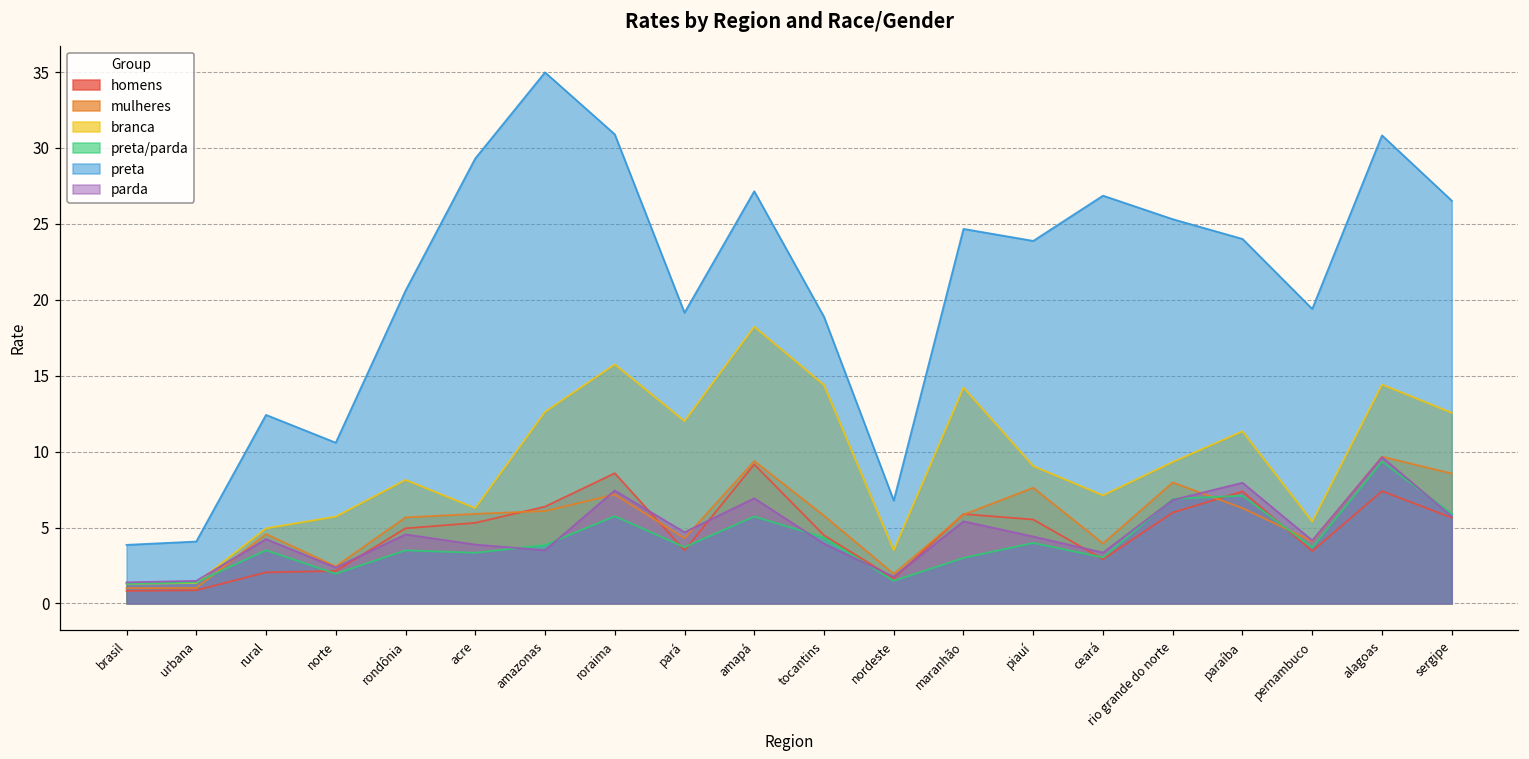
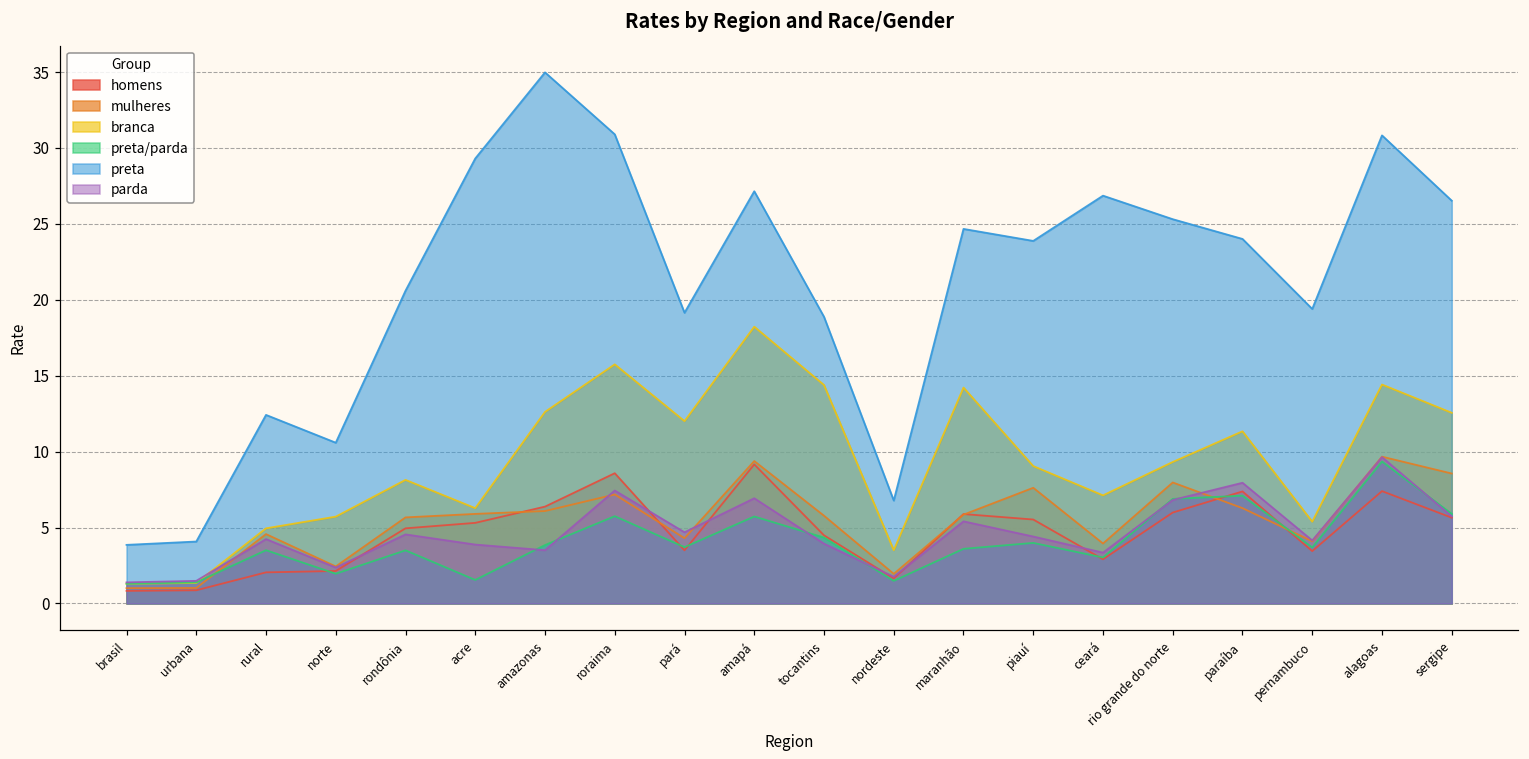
  {
    "branca": {
      "rural": 5.0,
      "norte": 5.7,
      "rondônia": 8.1,
      "acre": 6.3,
      "amazonas": 12.6,
      "roraima": 15.8,
      "pará": 12.0,
      "amapá": 18.2,
      "tocantins": 14.4,
      "nordeste": 3.5,
      "maranhão": 14.2,
      "piauí": 9.1,
      "ceará": 7.1,
      "rio grande do norte": 9.3,
      "paraíba": 11.3,
      "pernambuco": 5.4,
      "alagoas": 14.4,
      "sergipe": 12.6
    },
    "preta/parda": {
      "rural": 3.5,
      "rondônia": 3.5,
-     "acre": 3.3,
+     "acre": 1.6,
      "amazonas": 3.9,
      "roraima": 5.8,
      "pará": 3.7,
      "amapá": 5.7,
-     "maranhão": 3.0,
+     "maranhão": 3.6,
      "piauí": 4.0,
      "paraíba": 7.1,
      "pernambuco": 3.7,
      "alagoas": 9.4
    },
    "preta": {
      "brasil": 3.9,
      "urbana": 4.1,
      "rural": 12.4,
      "norte": 10.6,
      "rondônia": 20.6,
      "acre": 29.3,
      "amazonas": 35.0,
      "roraima": 30.9,
      "pará": 19.2,
      "amapá": 27.2,
      "tocantins": 18.9,
      "nordeste": 6.8,
      "maranhão": 24.7,
      "piauí": 23.9,
      "ceará": 26.9,
      "rio grande do norte": 25.3,
      "paraíba": 24.0,
      "pernambuco": 19.4,
      "alagoas": 30.8,
      "sergipe": 26.5
    },
    "parda": {
      "rural": 4.2,
      "rondônia": 4.6,
      "acre": 3.9,
      "amazonas": 3.5,
      "roraima": 7.4,
      "pará": 4.7,
      "amapá": 6.9,
      "tocantins": 3.9,
      "maranhão": 5.4,
      "piauí": 4.4,
      "ceará": 3.4,
      "paraíba": 8.0
    }
  }
